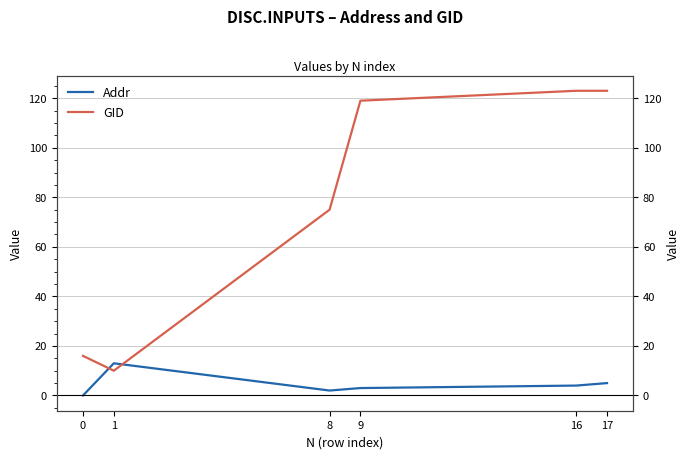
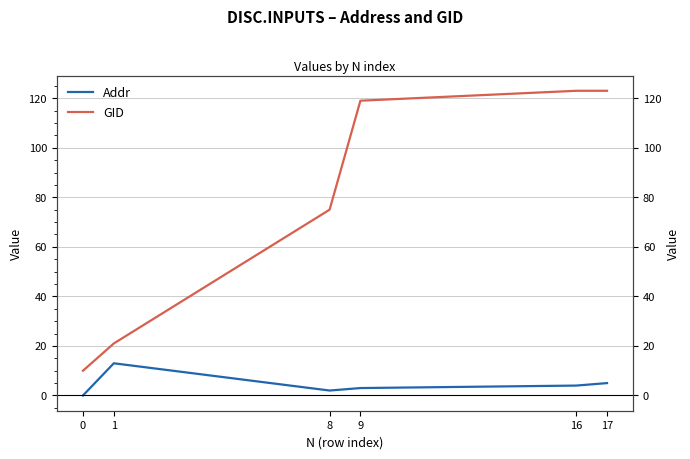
  {
    "Addr": {
      "0": 0,
      "1": 13,
      "8": 2,
      "9": 3,
      "16": 4,
      "17": 5
    },
    "GID": {
-     "0": 16,
-     "1": 10,
+     "0": 10,
+     "1": 21,
      "8": 75,
      "9": 119,
      "16": 123,
      "17": 123
    }
  }
